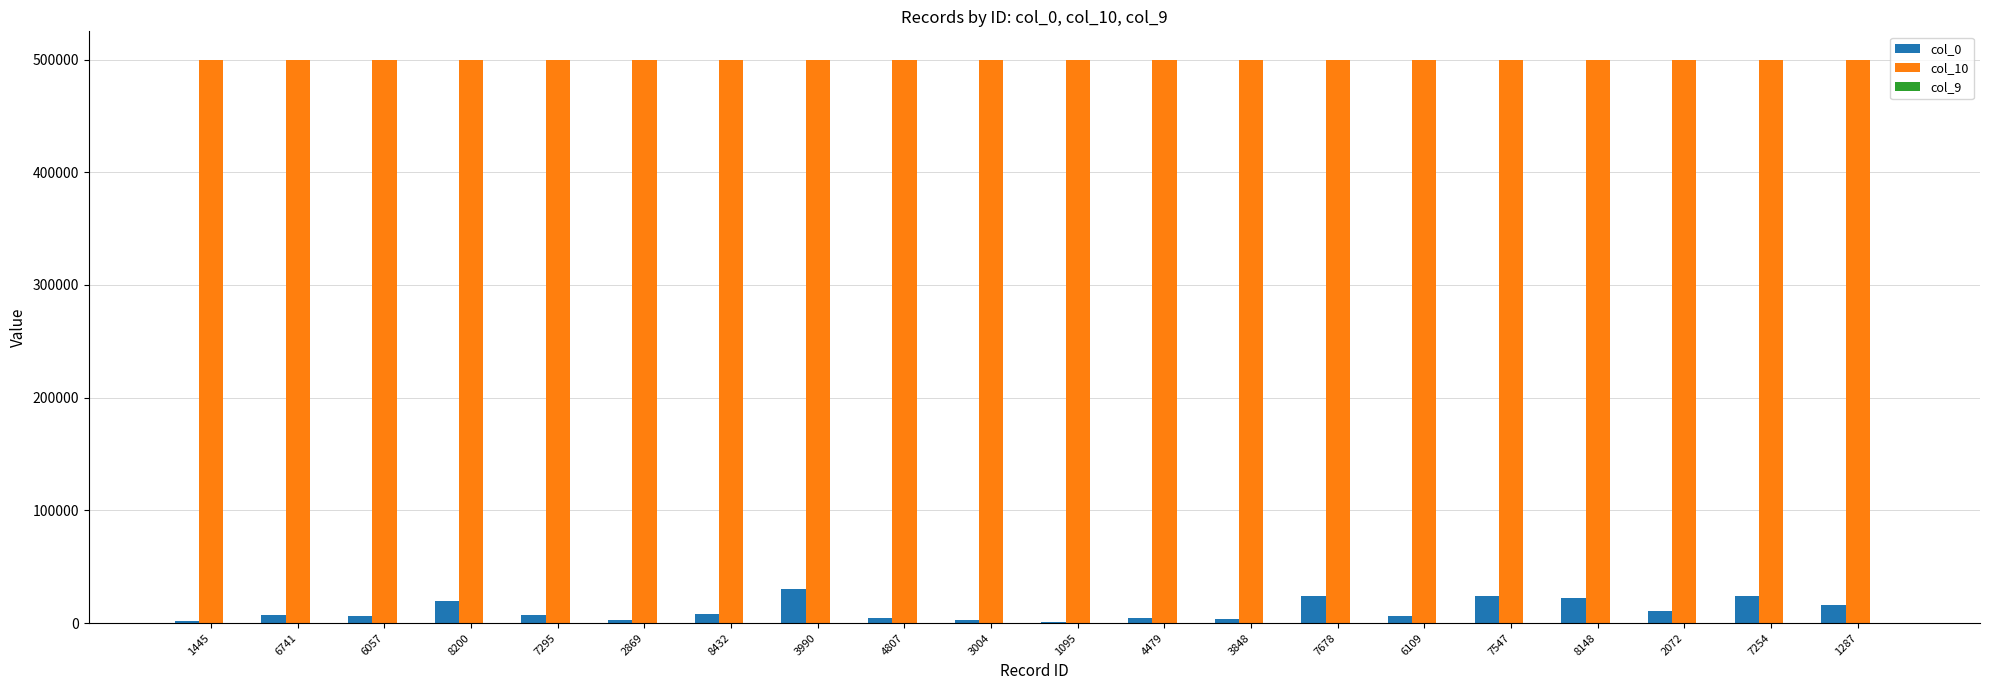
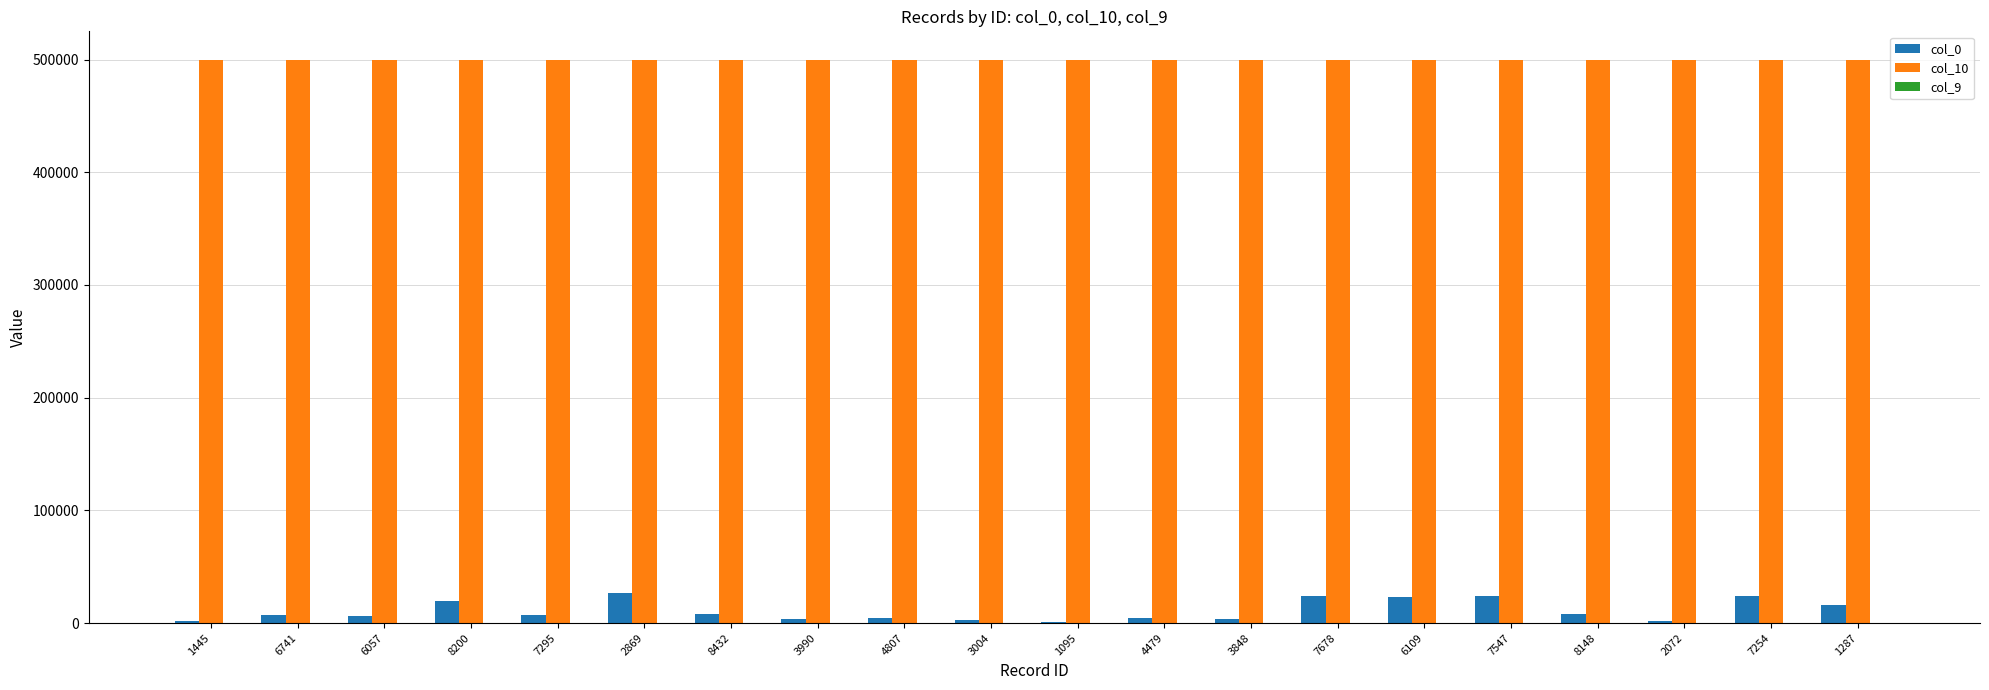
  {
    "col_0": {
      "6741": 7000,
      "6057": 6000,
      "8200": 20000,
      "7295": 7000,
-     "2869": 3000,
+     "2869": 27000,
      "8432": 8000,
-     "3990": 30000,
+     "3990": 4000,
      "4807": 5000,
      "3004": 3000,
      "4479": 4000,
      "3848": 4000,
      "7678": 24000,
-     "6109": 6000,
+     "6109": 23000,
      "7547": 24000,
-     "8148": 22000,
-     "2072": 11000,
+     "8148": 8000,
+     "2072": 2000,
      "7254": 24000,
      "1287": 16000
    },
    "col_10": {
      "1445": 500000,
      "6741": 500000,
      "6057": 500000,
      "8200": 500000,
      "7295": 500000,
      "2869": 500000,
      "8432": 500000,
      "3990": 500000,
      "4807": 500000,
      "3004": 500000,
      "1095": 500000,
      "4479": 500000,
      "3848": 500000,
      "7678": 500000,
      "6109": 500000,
      "7547": 500000,
      "8148": 500000,
      "2072": 500000,
      "7254": 500000,
      "1287": 500000
    },
    "col_9": {
      "1445": 0,
      "6741": 0,
      "6057": 0,
      "8200": 0,
      "7295": 0,
      "2869": 0,
      "8432": 0,
      "3990": 0,
      "4807": 0,
      "3004": 0,
      "1095": 0,
      "4479": 0,
      "3848": 0,
      "7678": 0,
      "6109": 0,
      "7547": 0,
      "8148": 0,
      "2072": 0,
      "7254": 0,
      "1287": 0
    }
  }
